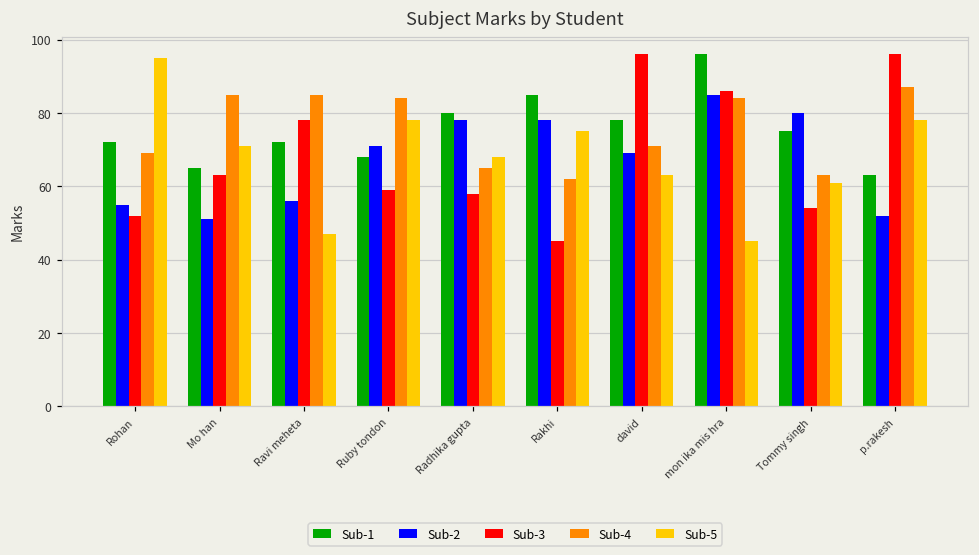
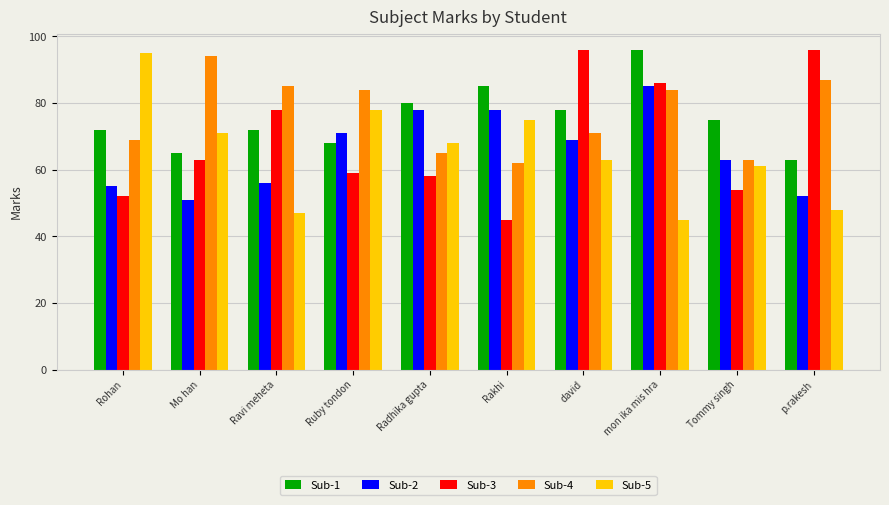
  {
    "Sub-1": {
      "Rohan": 72,
      "Mo han": 65,
      "Ravi meheta": 72,
      "Ruby tondon": 68,
      "Radhika gupta": 80,
      "Rakhi": 85,
      "david": 78,
      "mon ika mis hra": 96,
      "Tommy singh": 75,
      "p.rakesh": 63
    },
    "Sub-2": {
      "Rohan": 55,
      "Mo han": 51,
      "Ravi meheta": 56,
      "Ruby tondon": 71,
      "Radhika gupta": 78,
      "Rakhi": 78,
      "david": 69,
      "mon ika mis hra": 85,
-     "Tommy singh": 80,
+     "Tommy singh": 63,
      "p.rakesh": 52
    },
    "Sub-3": {
      "Rohan": 52,
      "Mo han": 63,
      "Ravi meheta": 78,
      "Ruby tondon": 59,
      "Radhika gupta": 58,
      "Rakhi": 45,
      "david": 96,
      "mon ika mis hra": 86,
      "Tommy singh": 54,
      "p.rakesh": 96
    },
    "Sub-4": {
      "Rohan": 69,
-     "Mo han": 85,
+     "Mo han": 94,
      "Ravi meheta": 85,
      "Ruby tondon": 84,
      "Radhika gupta": 65,
      "Rakhi": 62,
      "david": 71,
      "mon ika mis hra": 84,
      "Tommy singh": 63,
      "p.rakesh": 87
    },
    "Sub-5": {
      "Rohan": 95,
      "Mo han": 71,
      "Ravi meheta": 47,
      "Ruby tondon": 78,
      "Radhika gupta": 68,
      "Rakhi": 75,
      "david": 63,
      "mon ika mis hra": 45,
      "Tommy singh": 61,
-     "p.rakesh": 78
+     "p.rakesh": 48
    }
  }
